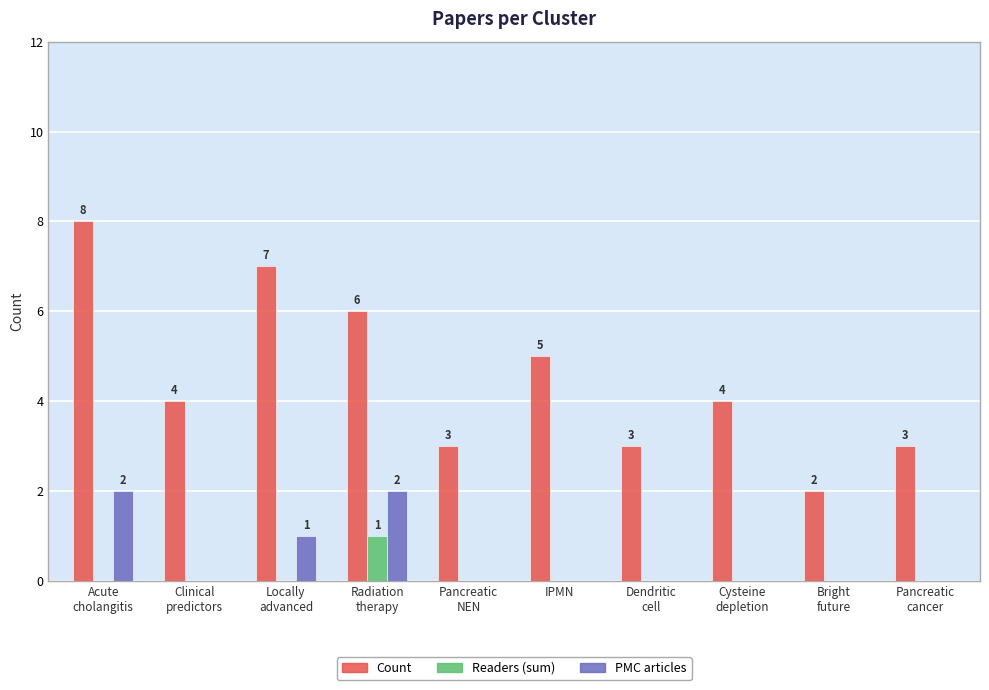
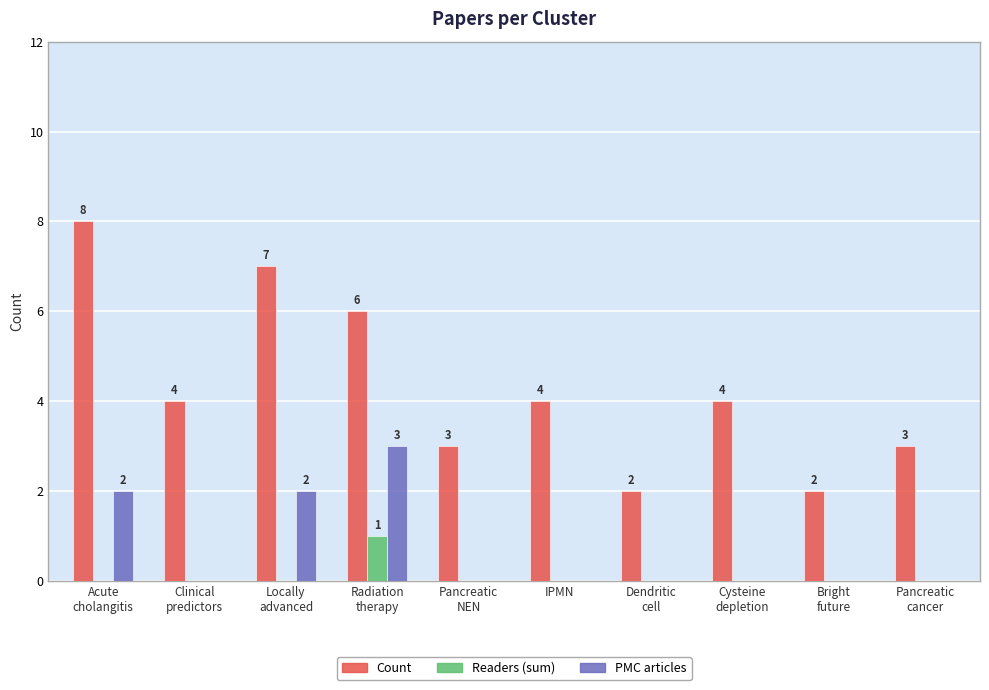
  {
    "Count": {
      "Acute cholangitis": 8,
      "Clinical predictors": 4,
      "Locally advanced": 7,
      "Radiation therapy": 6,
      "Pancreatic NEN": 3,
-     "IPMN": 5,
-     "Dendritic cell": 3,
+     "IPMN": 4,
+     "Dendritic cell": 2,
      "Cysteine depletion": 4,
      "Bright future": 2,
      "Pancreatic cancer": 3
    },
    "Readers (sum)": {
      "Radiation therapy": 1
    },
    "PMC articles": {
      "Acute cholangitis": 2,
-     "Locally advanced": 1,
-     "Radiation therapy": 2
+     "Locally advanced": 2,
+     "Radiation therapy": 3
    }
  }
